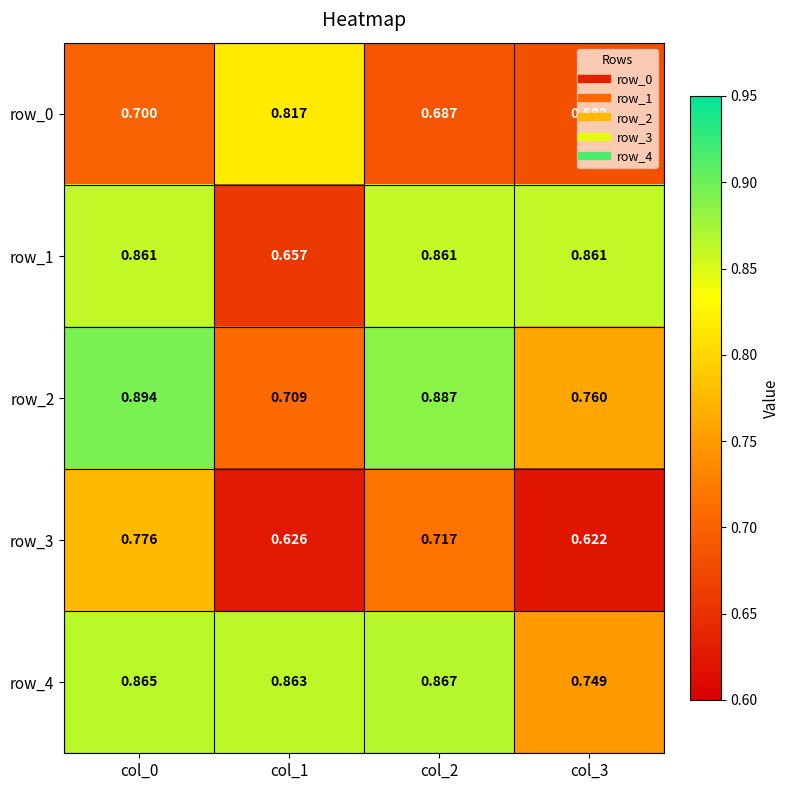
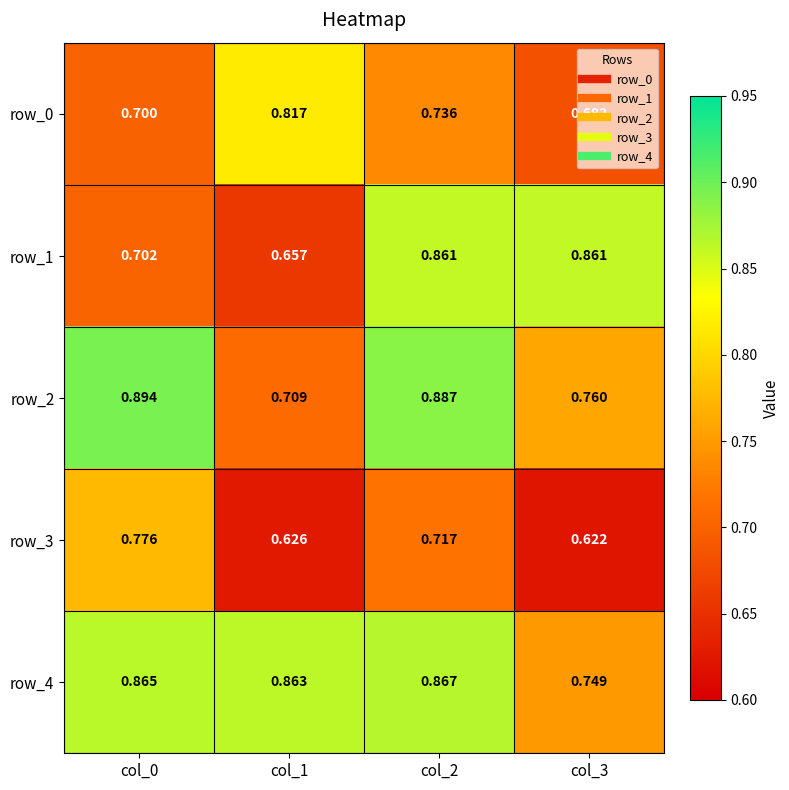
  {
    "row_0": {
      "col_0": 0.700,
      "col_1": 0.817,
-     "col_2": 0.687
+     "col_2": 0.736
    },
    "row_1": {
-     "col_0": 0.861,
+     "col_0": 0.702,
      "col_1": 0.657,
      "col_2": 0.861,
      "col_3": 0.861
    },
    "row_2": {
      "col_0": 0.894,
      "col_1": 0.709,
      "col_2": 0.887,
      "col_3": 0.760
    },
    "row_3": {
      "col_0": 0.776,
      "col_1": 0.626,
      "col_2": 0.717,
      "col_3": 0.622
    },
    "row_4": {
      "col_0": 0.865,
      "col_1": 0.863,
      "col_2": 0.867,
      "col_3": 0.749
    }
  }
